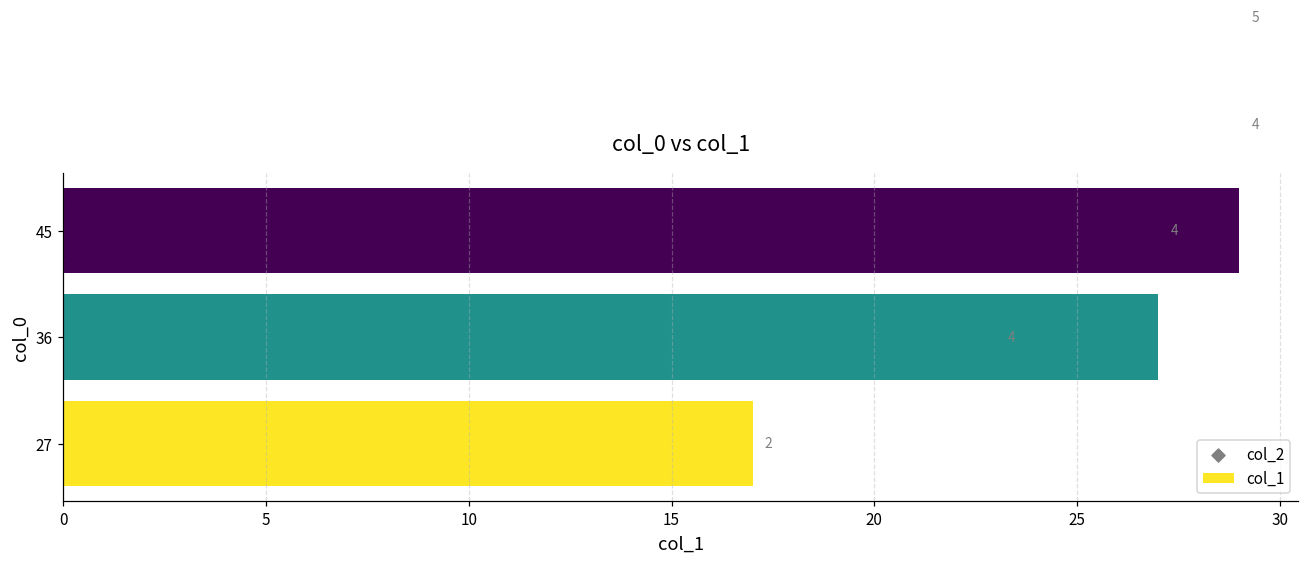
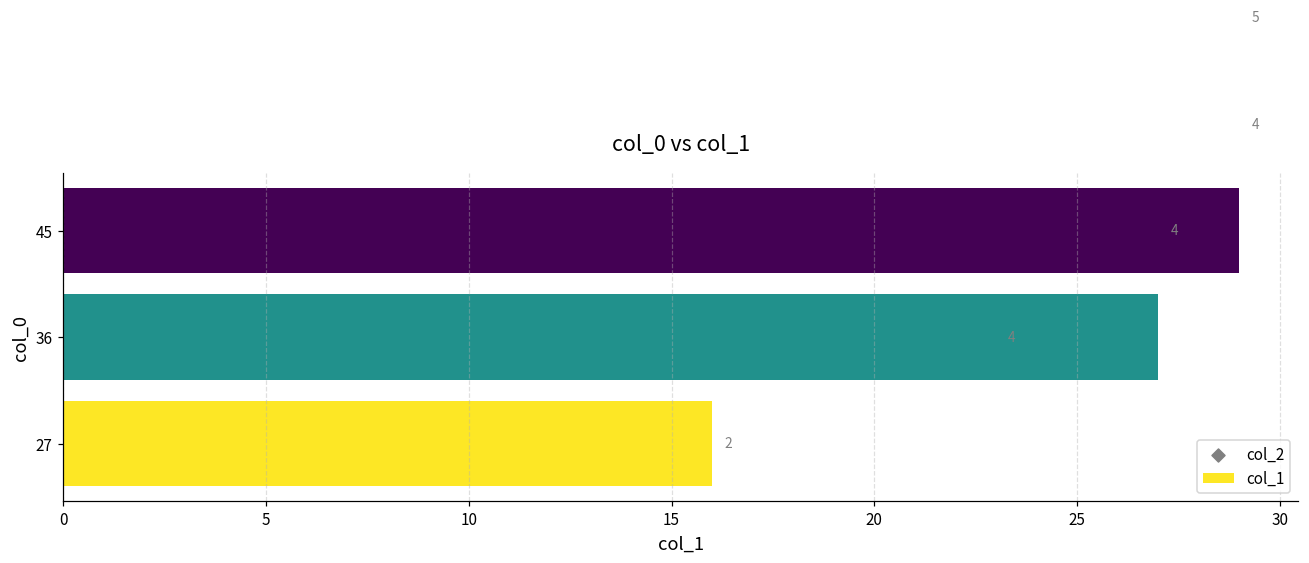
  {
-   "27": 17
+   "27": 16
  }
